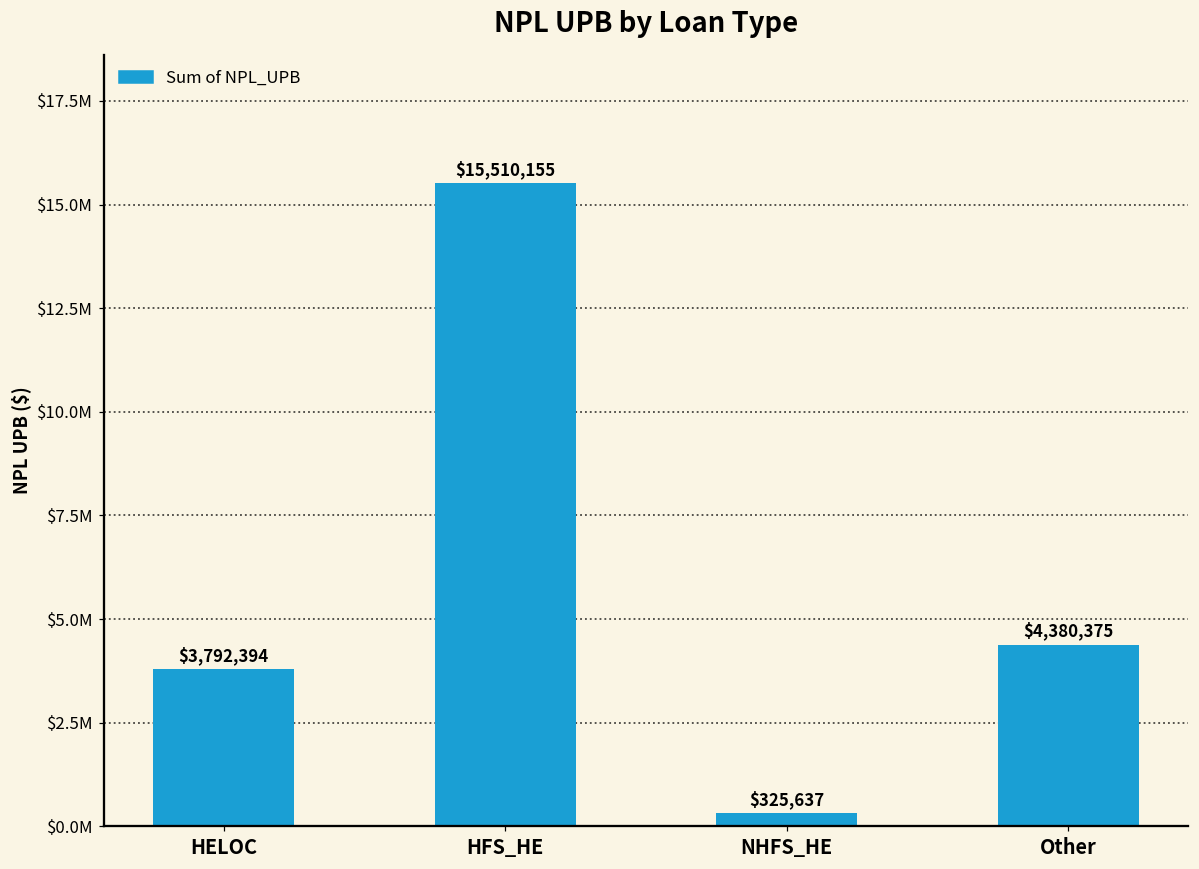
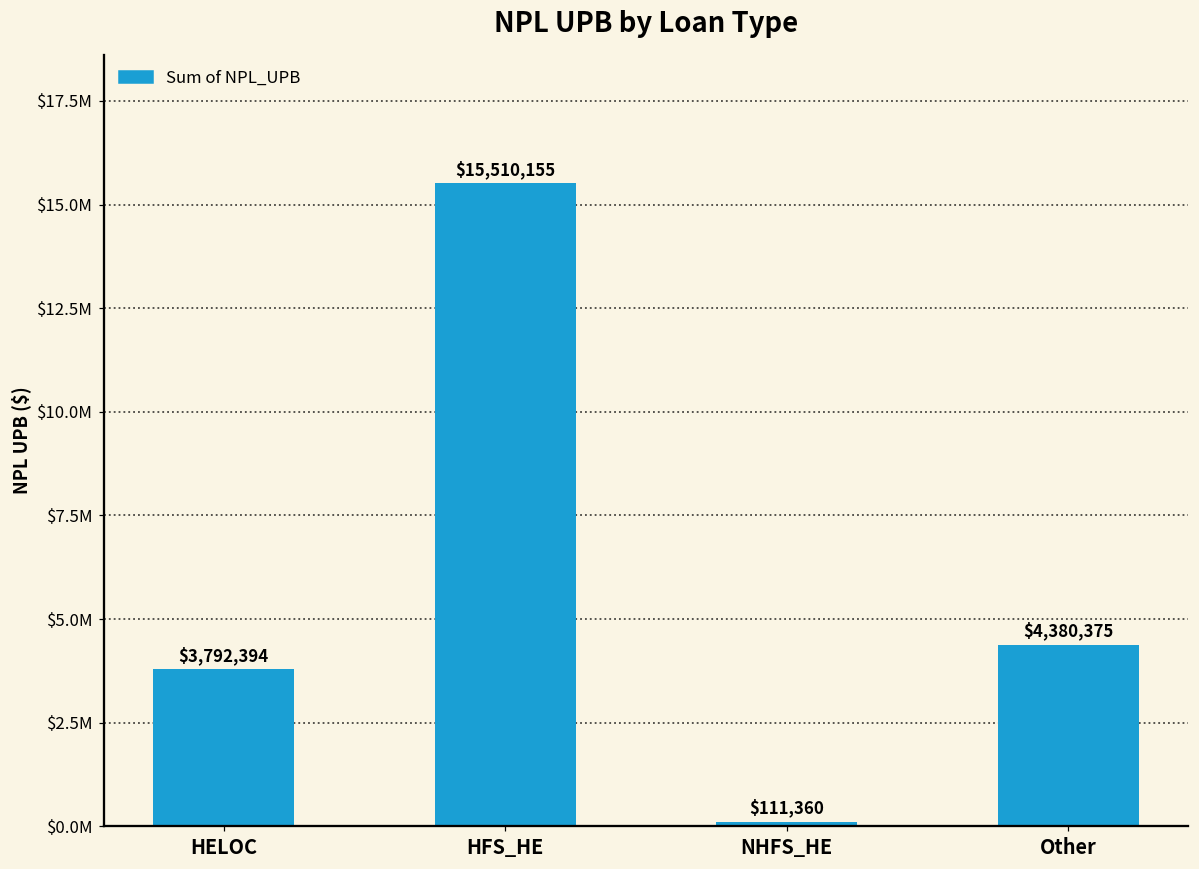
  {
    "HELOC": "$3,792,394",
    "HFS_HE": "$15,510,155",
-   "NHFS_HE": "$325,637",
+   "NHFS_HE": "$111,360",
    "Other": "$4,380,375"
  }
